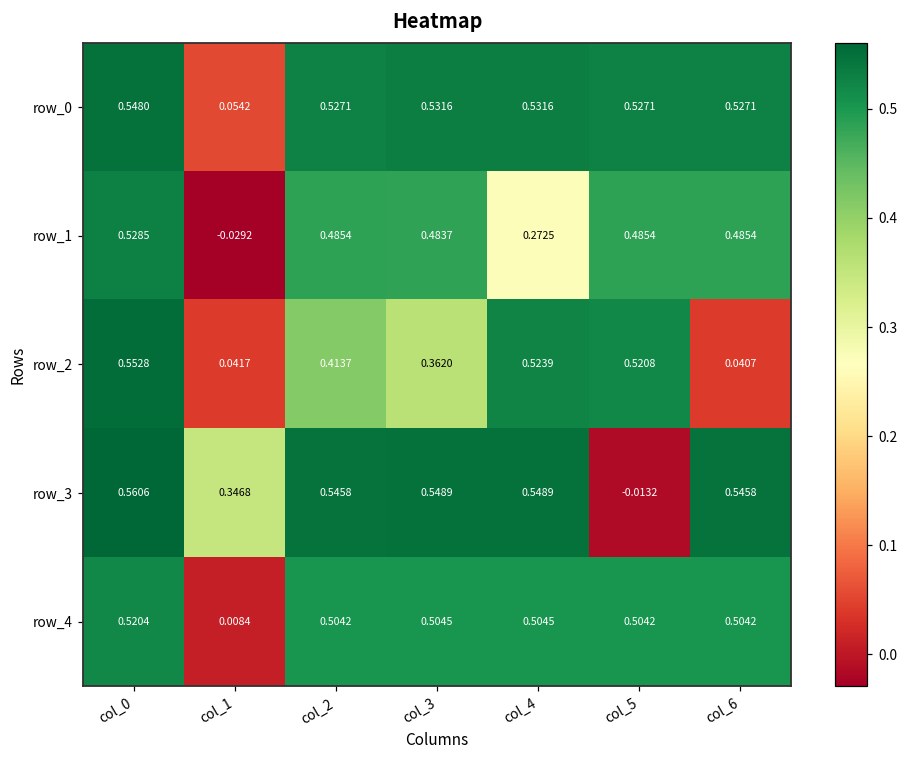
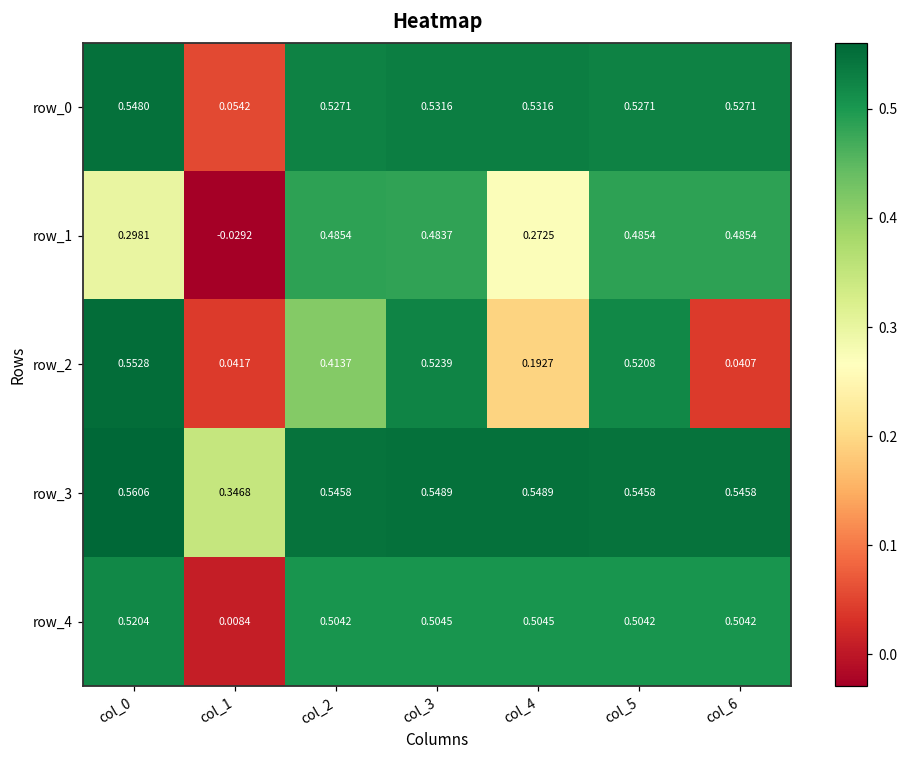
  {
    "row_0": {
      "col_0": 0.5480,
      "col_1": 0.0542,
      "col_2": 0.5271,
      "col_3": 0.5316,
      "col_4": 0.5316,
      "col_5": 0.5271,
      "col_6": 0.5271
    },
    "row_1": {
-     "col_0": 0.5285,
+     "col_0": 0.2981,
      "col_1": -0.0292,
      "col_2": 0.4854,
      "col_3": 0.4837,
      "col_4": 0.2725,
      "col_5": 0.4854,
      "col_6": 0.4854
    },
    "row_2": {
      "col_0": 0.5528,
      "col_1": 0.0417,
      "col_2": 0.4137,
-     "col_3": 0.3620,
-     "col_4": 0.5239,
+     "col_3": 0.5239,
+     "col_4": 0.1927,
      "col_5": 0.5208,
      "col_6": 0.0407
    },
    "row_3": {
      "col_0": 0.5606,
      "col_1": 0.3468,
      "col_2": 0.5458,
      "col_3": 0.5489,
      "col_4": 0.5489,
-     "col_5": -0.0132,
+     "col_5": 0.5458,
      "col_6": 0.5458
    },
    "row_4": {
      "col_0": 0.5204,
      "col_1": 0.0084,
      "col_2": 0.5042,
      "col_3": 0.5045,
      "col_4": 0.5045,
      "col_5": 0.5042,
      "col_6": 0.5042
    }
  }
